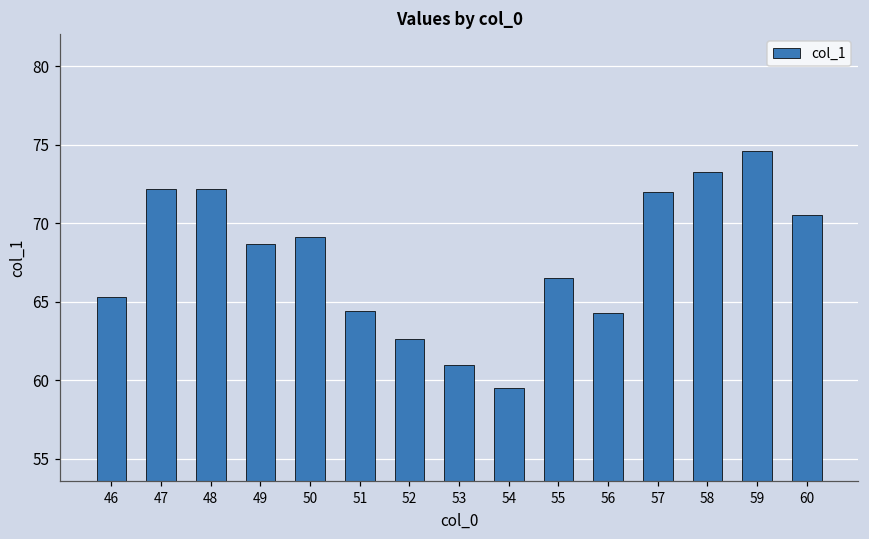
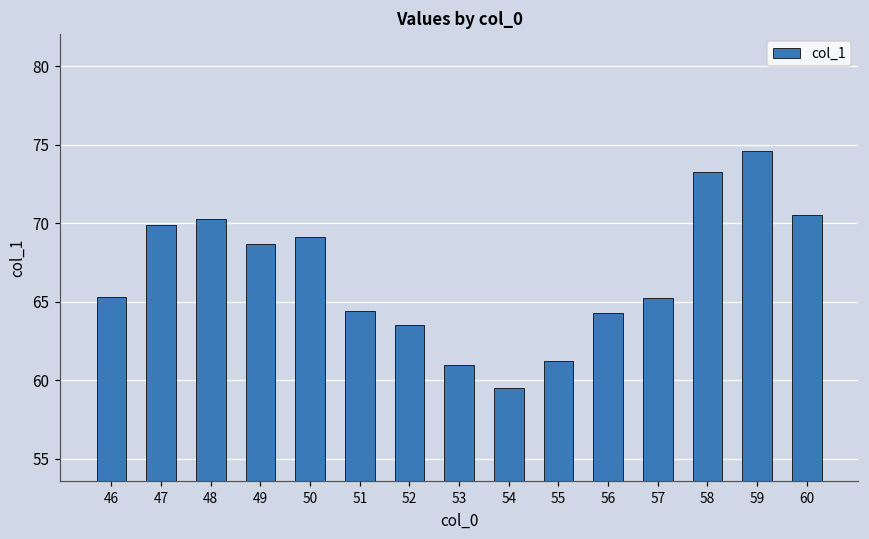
  {
    "46": 65.3,
-   "47": 72.2,
-   "48": 72.2,
+   "47": 69.9,
+   "48": 70.3,
    "49": 68.7,
    "50": 69.2,
    "51": 64.4,
-   "52": 62.6,
+   "52": 63.5,
    "53": 61.0,
    "54": 59.5,
-   "55": 66.5,
+   "55": 61.3,
    "56": 64.3,
-   "57": 72.0,
+   "57": 65.2,
    "58": 73.3,
    "59": 74.6,
    "60": 70.5
  }
